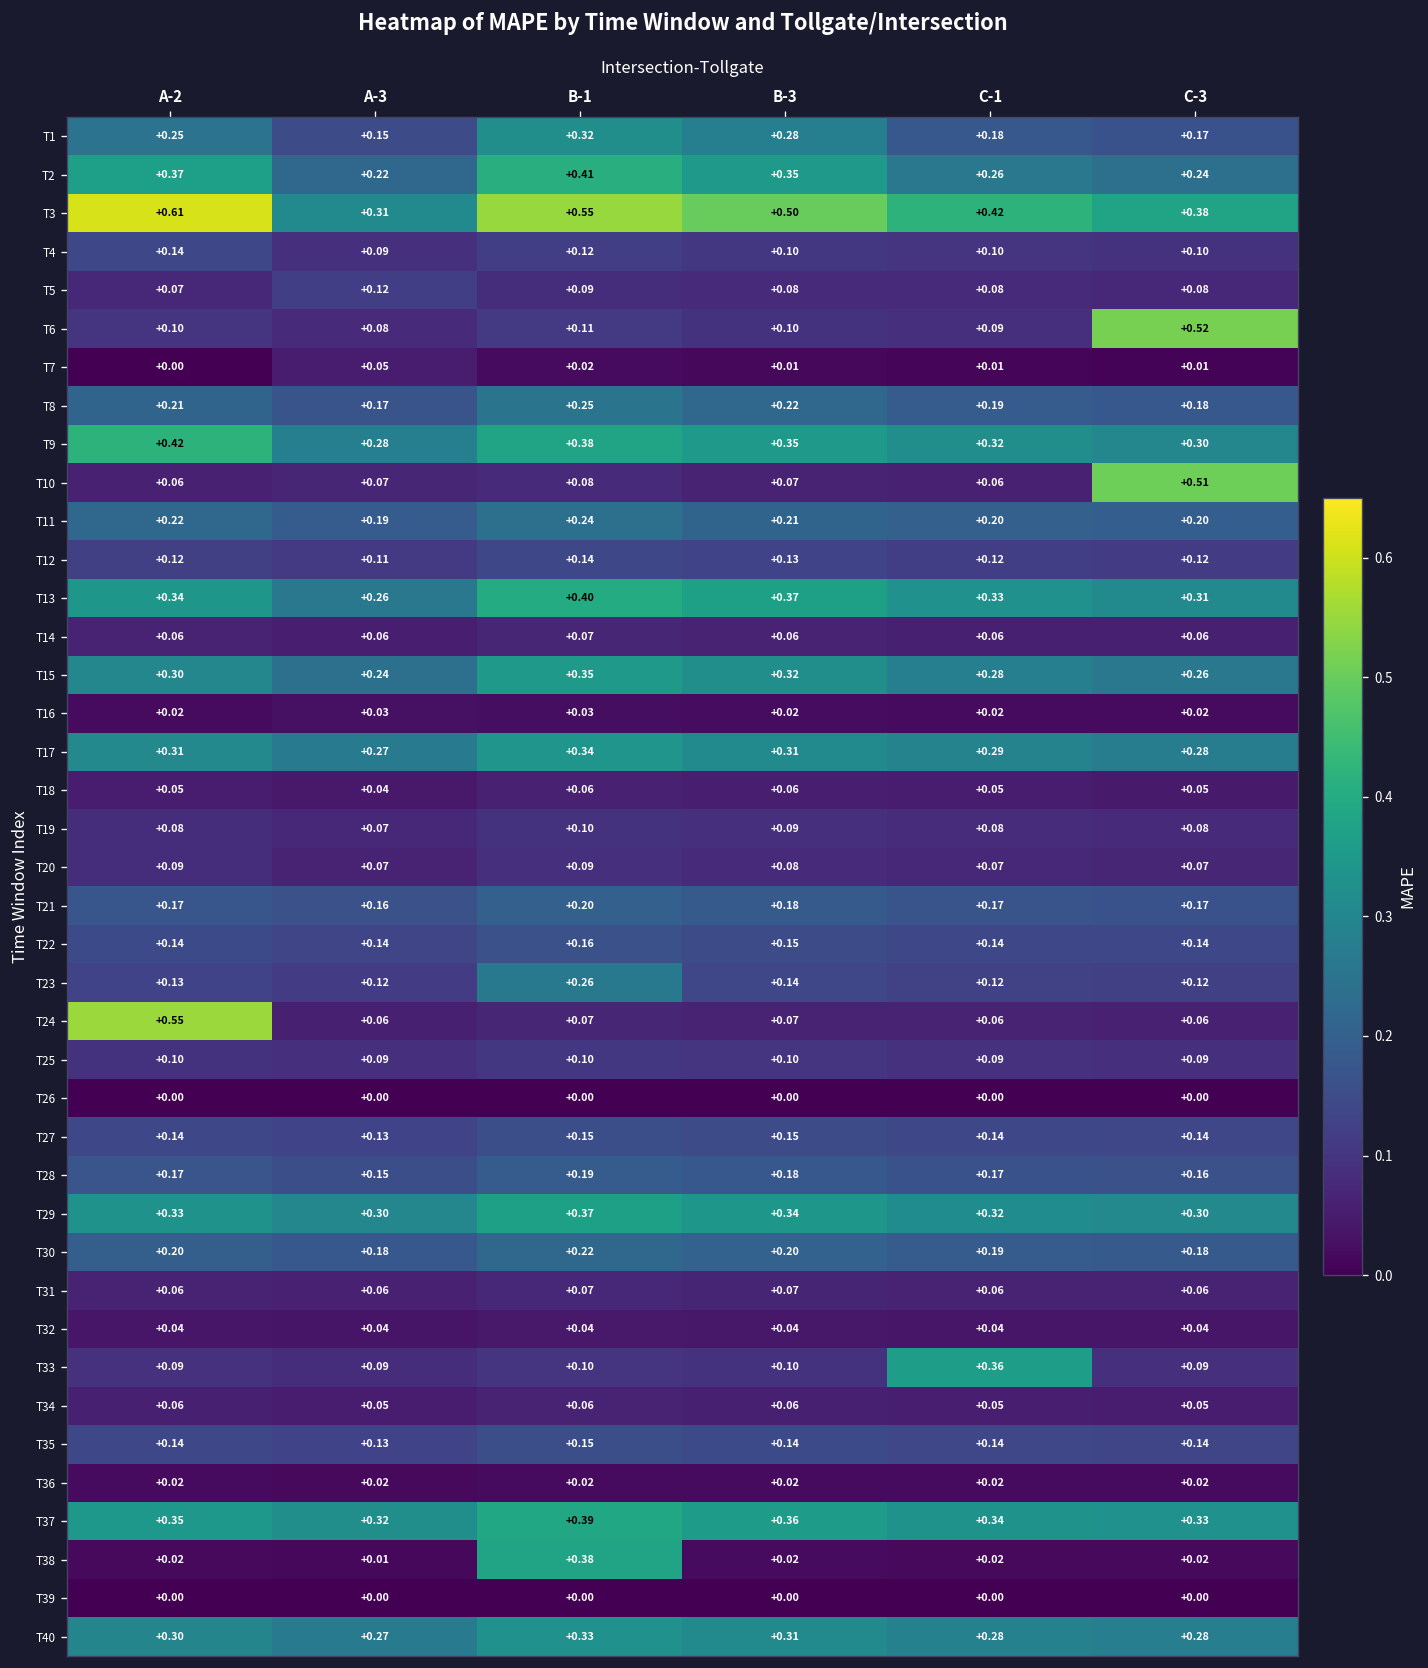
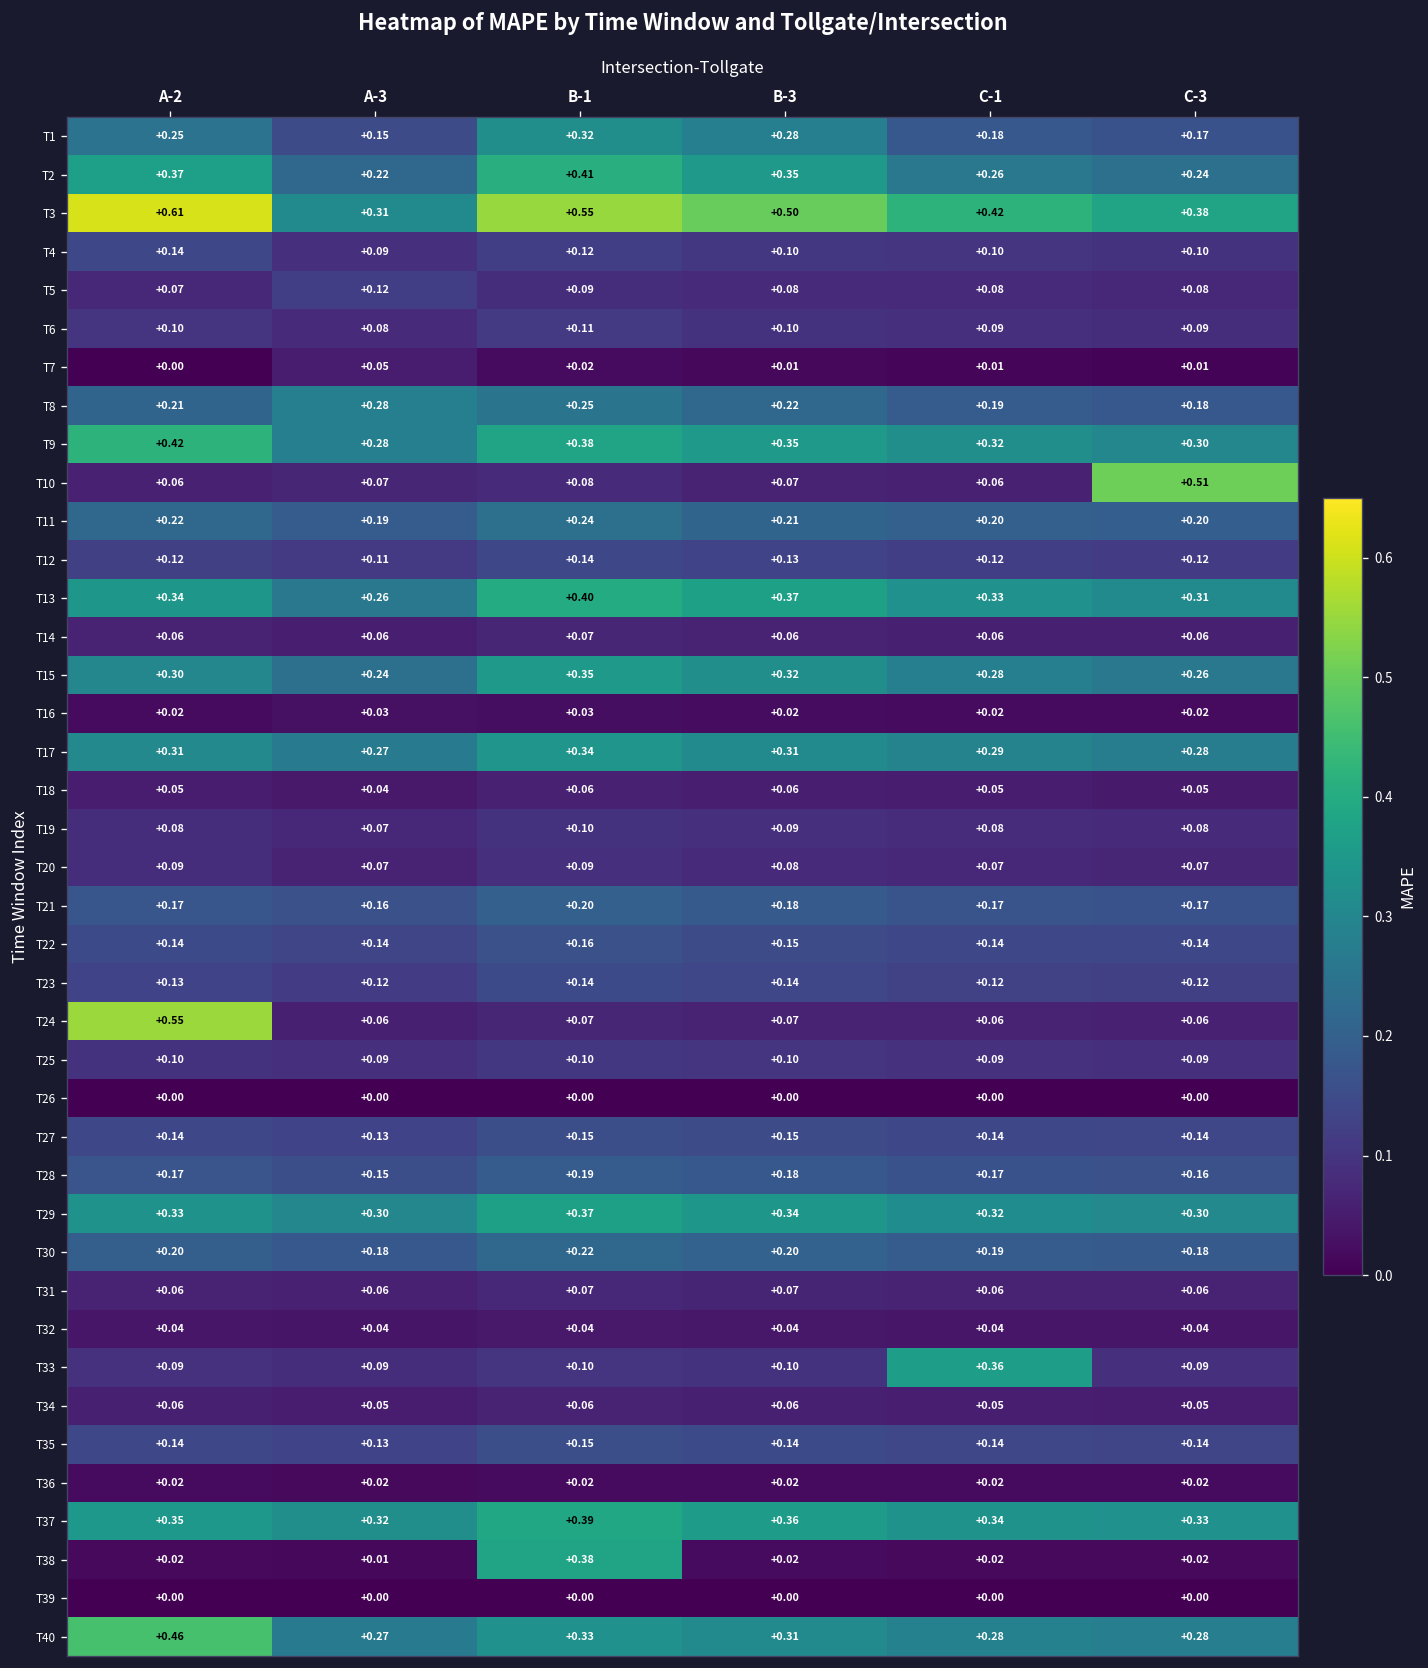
  {
    "T6": {
      "A-2": "+0.10",
      "A-3": "+0.08",
      "B-1": "+0.11",
      "B-3": "+0.10",
      "C-1": "+0.09",
-     "C-3": "+0.52"
+     "C-3": "+0.09"
    },
    "T8": {
      "A-2": "+0.21",
-     "A-3": "+0.17",
+     "A-3": "+0.28",
      "B-1": "+0.25",
      "B-3": "+0.22",
      "C-1": "+0.19",
      "C-3": "+0.18"
    },
    "T23": {
      "A-2": "+0.13",
      "A-3": "+0.12",
-     "B-1": "+0.26",
+     "B-1": "+0.14",
      "B-3": "+0.14",
      "C-1": "+0.12",
      "C-3": "+0.12"
    },
    "T40": {
-     "A-2": "+0.30",
+     "A-2": "+0.46",
      "A-3": "+0.27",
      "B-1": "+0.33",
      "B-3": "+0.31",
      "C-1": "+0.28",
      "C-3": "+0.28"
    }
  }
